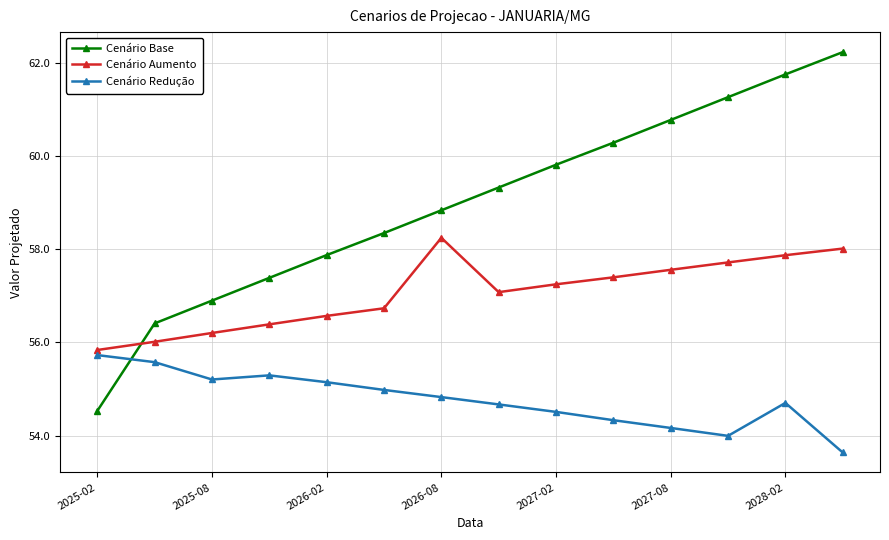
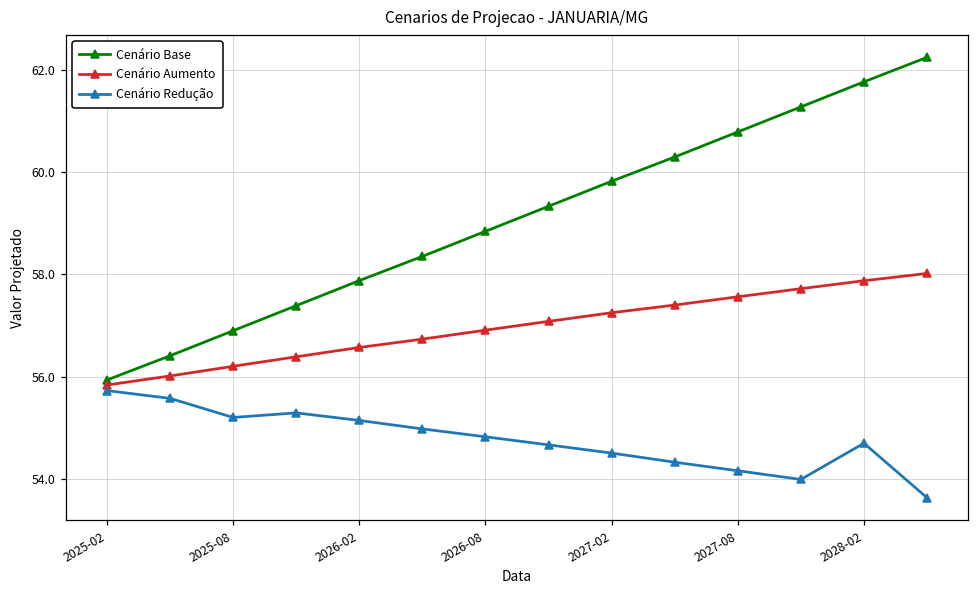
  {
    "Cenário Base": {
-     "2025-02": 54.5,
+     "2025-02": 55.9,
      "2025-08": 56.9,
      "2026-02": 57.9,
      "2026-08": 58.8,
      "2027-02": 59.8,
      "2027-08": 60.8,
      "2028-02": 61.8
    },
    "Cenário Aumento": {
      "2025-02": 55.8,
      "2025-08": 56.2,
      "2026-02": 56.6,
-     "2026-08": 58.2,
+     "2026-08": 56.9,
      "2027-02": 57.3,
      "2027-08": 57.6,
      "2028-02": 57.9
    },
    "Cenário Redução": {
      "2025-02": 55.7,
      "2025-08": 55.2,
      "2026-02": 55.1,
      "2026-08": 54.8,
      "2027-02": 54.5,
      "2027-08": 54.2,
      "2028-02": 54.7
    }
  }
